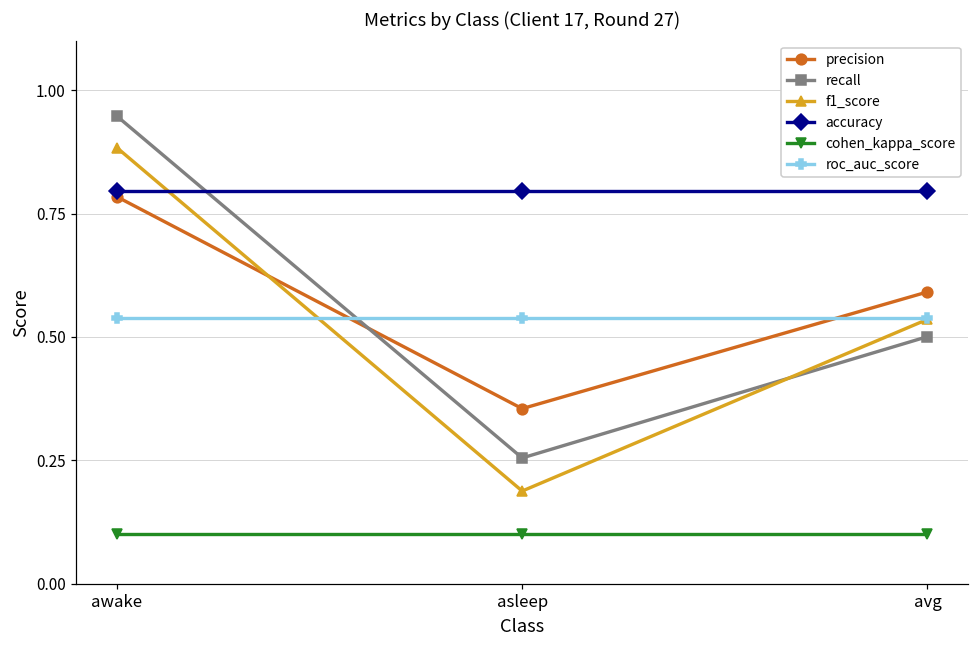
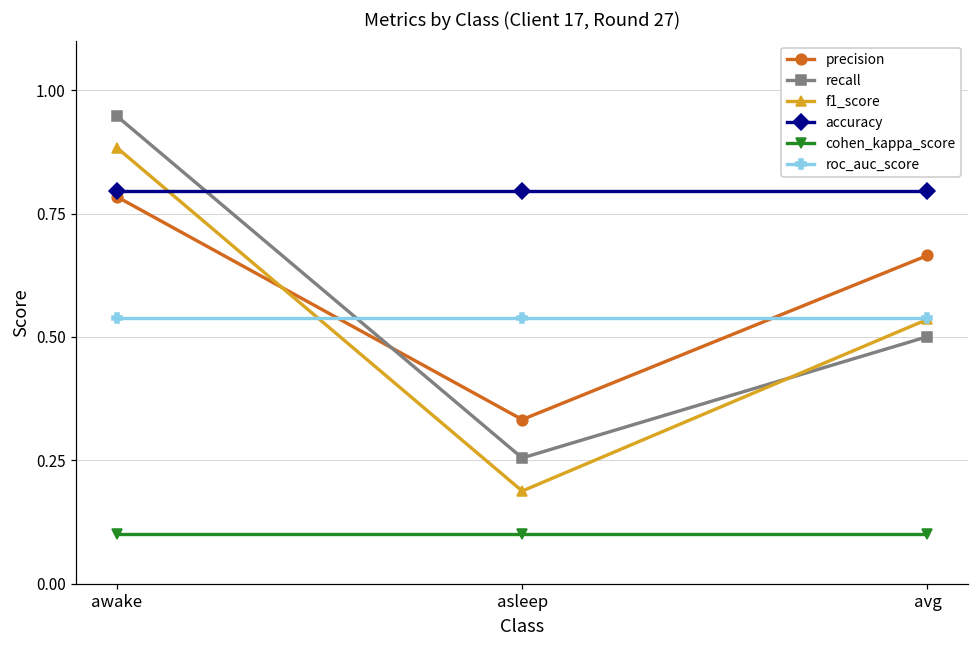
  {
    "precision": {
      "awake": 0.78,
-     "asleep": 0.35,
-     "avg": 0.59
+     "asleep": 0.33,
+     "avg": 0.67
    },
    "recall": {
      "awake": 0.95,
      "asleep": 0.25,
      "avg": 0.50
    },
    "f1_score": {
      "awake": 0.88,
      "asleep": 0.19
    },
    "accuracy": {
      "awake": 0.80,
      "asleep": 0.80,
      "avg": 0.80
    },
    "cohen_kappa_score": {
      "awake": 0.10,
      "asleep": 0.10,
      "avg": 0.10
    },
    "roc_auc_score": {
      "awake": 0.54,
      "asleep": 0.54
    }
  }
